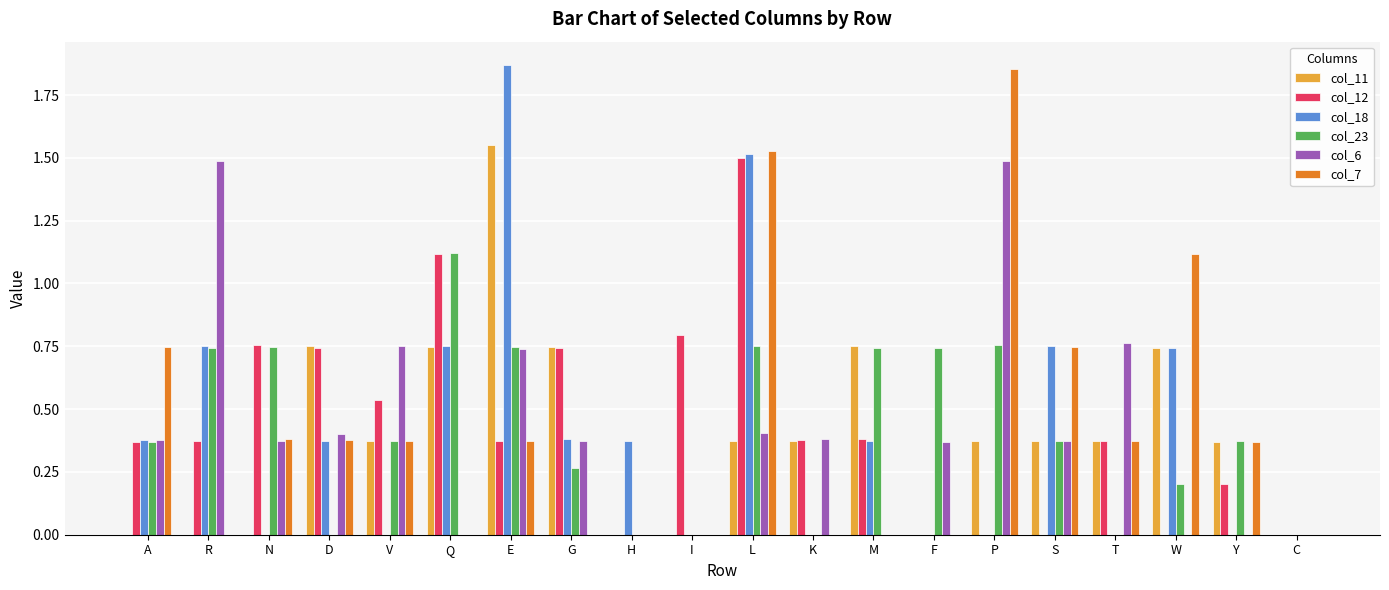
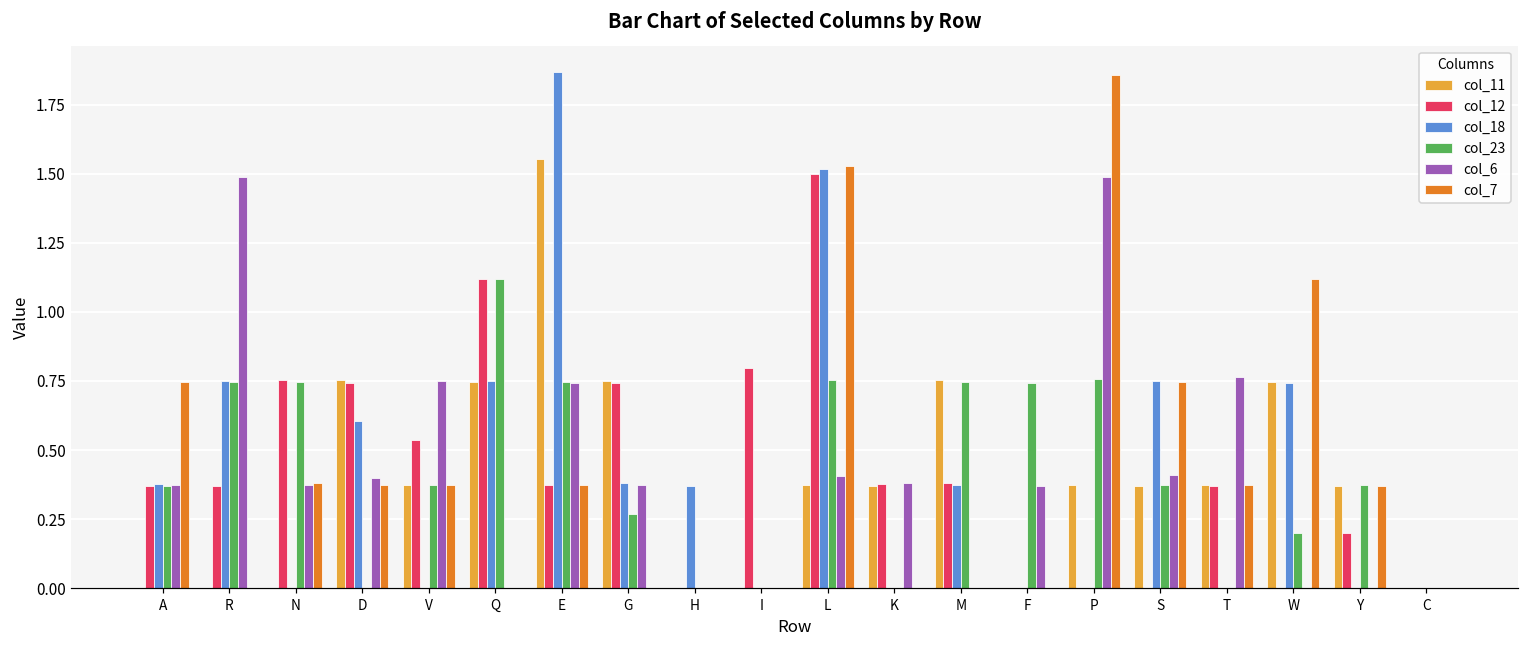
  {
    "col_12": {
      "A": 0.37,
      "R": 0.37,
      "N": 0.75,
      "D": 0.74,
      "V": 0.54,
      "Q": 1.12,
      "E": 0.37,
      "G": 0.74,
      "H": 0.00,
      "I": 0.80,
      "L": 1.50,
      "K": 0.38,
      "M": 0.38,
      "F": 0.00,
      "P": 0.00,
      "S": 0.00,
      "T": 0.37,
      "W": 0.00,
      "Y": 0.20,
      "C": 0.00
    },
    "col_18": {
      "A": 0.38,
      "R": 0.75,
      "N": 0.00,
-     "D": 0.37,
+     "D": 0.60,
      "V": 0.00,
      "Q": 0.75,
      "E": 1.87,
      "G": 0.38,
      "H": 0.37,
      "I": 0.00,
      "L": 1.52,
      "K": 0.00,
      "M": 0.37,
      "F": 0.00,
      "P": 0.00,
      "S": 0.75,
      "T": 0.00,
      "W": 0.74,
      "Y": 0.00,
      "C": 0.00
    },
    "col_23": {
      "A": 0.37,
      "R": 0.74,
      "N": 0.75,
      "D": 0.00,
      "V": 0.37,
      "Q": 1.12,
      "E": 0.75,
      "G": 0.27,
      "H": 0.00,
      "I": 0.00,
      "L": 0.75,
      "K": 0.00,
      "M": 0.74,
      "F": 0.74,
      "P": 0.76,
      "S": 0.37,
      "T": 0.00,
      "W": 0.20,
      "Y": 0.37,
      "C": 0.00
    },
    "col_6": {
      "A": 0.38,
      "R": 1.49,
      "N": 0.37,
      "D": 0.40,
      "V": 0.75,
      "Q": 0.00,
      "E": 0.74,
      "G": 0.37,
      "H": 0.00,
      "I": 0.00,
      "L": 0.41,
      "K": 0.38,
      "M": 0.00,
      "F": 0.37,
      "P": 1.49,
-     "S": 0.37,
+     "S": 0.41,
      "T": 0.76,
      "W": 0.00,
      "Y": 0.00,
      "C": 0.00
    }
  }
